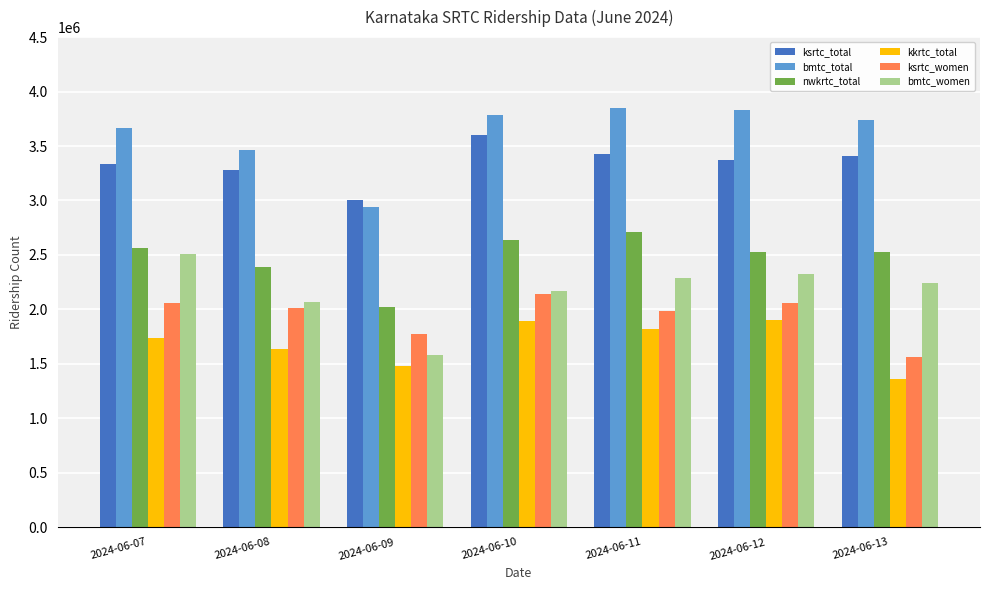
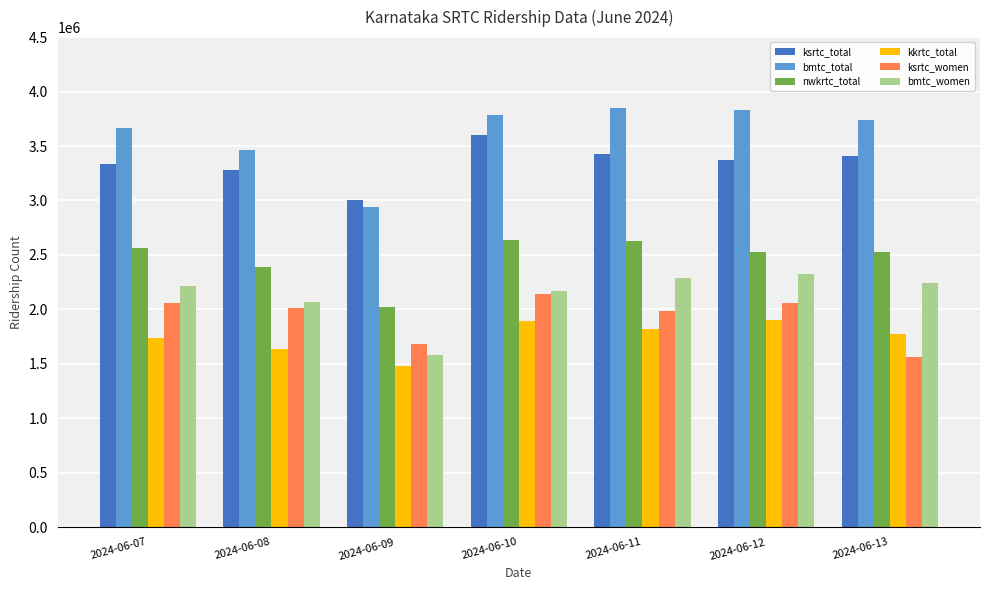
  {
    "nwkrtc_total": {
      "2024-06-07": 2560000,
      "2024-06-08": 2390000,
      "2024-06-09": 2020000,
      "2024-06-10": 2640000,
-     "2024-06-11": 2710000,
+     "2024-06-11": 2630000,
      "2024-06-12": 2530000,
      "2024-06-13": 2530000
    },
    "kkrtc_total": {
      "2024-06-07": 1740000,
      "2024-06-08": 1640000,
      "2024-06-09": 1480000,
      "2024-06-10": 1890000,
      "2024-06-11": 1820000,
      "2024-06-12": 1900000,
-     "2024-06-13": 1360000
+     "2024-06-13": 1780000
    },
    "ksrtc_women": {
      "2024-06-07": 2060000,
      "2024-06-08": 2020000,
-     "2024-06-09": 1780000,
+     "2024-06-09": 1680000,
      "2024-06-10": 2140000,
      "2024-06-11": 1980000,
      "2024-06-12": 2060000,
      "2024-06-13": 1560000
    },
    "bmtc_women": {
-     "2024-06-07": 2510000,
+     "2024-06-07": 2220000,
      "2024-06-08": 2070000,
      "2024-06-09": 1580000,
      "2024-06-10": 2170000,
      "2024-06-11": 2280000,
      "2024-06-12": 2320000,
      "2024-06-13": 2240000
    }
  }
